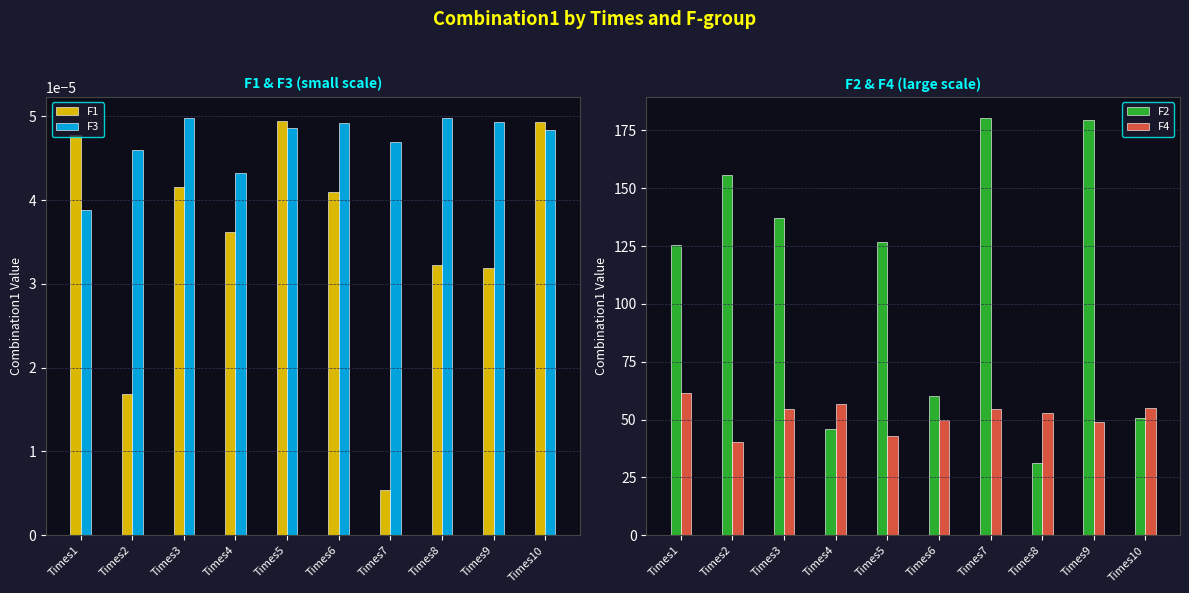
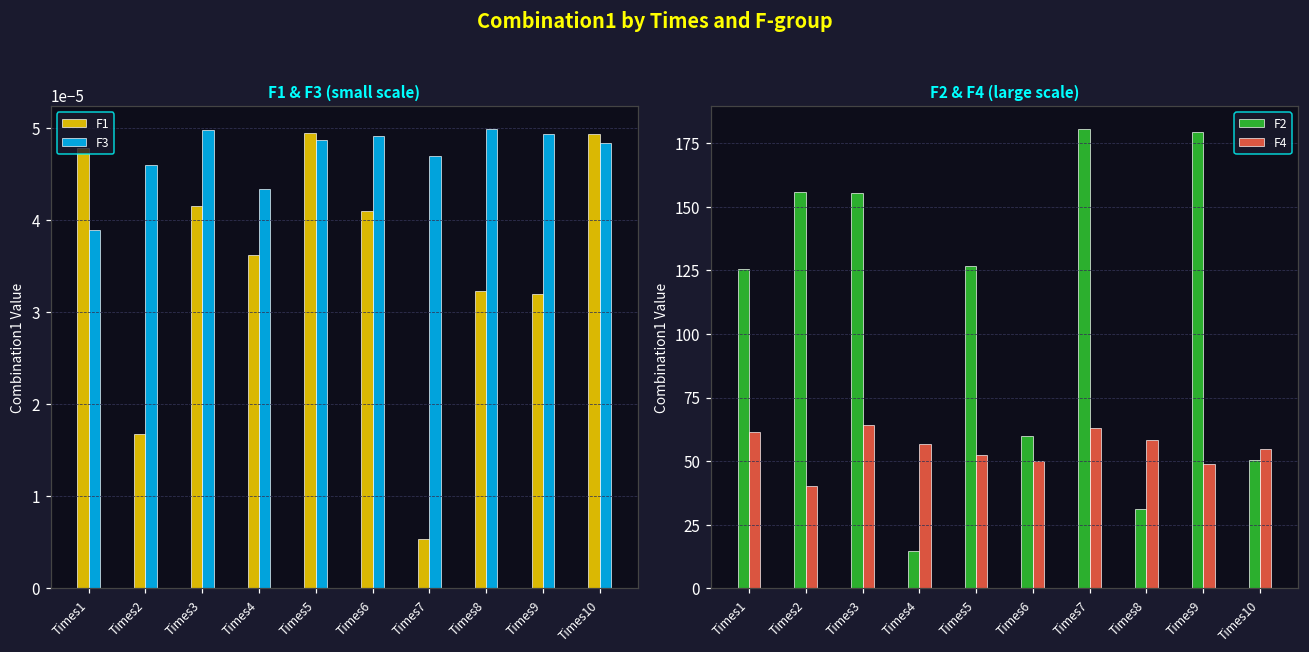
  {
    "F1 & F3 (small scale)": {
      "F1": {
        "Times2": 0.000017,
        "Times3": 0.000042,
        "Times4": 0.000036,
        "Times5": 0.000049,
        "Times6": 0.000041,
        "Times7": 0.000005,
        "Times8": 0.000032,
        "Times9": 0.000032,
        "Times10": 0.000049
      },
      "F3": {
        "Times1": 0.000039,
        "Times2": 0.000046,
        "Times3": 0.000050,
        "Times4": 0.000043,
        "Times5": 0.000049,
        "Times6": 0.000049,
        "Times7": 0.000047,
        "Times8": 0.000050,
        "Times9": 0.000049,
        "Times10": 0.000048
      }
    },
    "F2 & F4 (large scale)": {
      "F2": {
        "Times1": 125,
        "Times2": 156,
-       "Times3": 137,
-       "Times4": 46,
+       "Times3": 156,
+       "Times4": 15,
        "Times5": 127,
        "Times6": 60,
        "Times7": 180,
        "Times8": 31,
        "Times9": 179,
        "Times10": 51
      },
      "F4": {
        "Times1": 62,
        "Times2": 40,
-       "Times3": 55,
+       "Times3": 64,
        "Times4": 57,
-       "Times5": 43,
+       "Times5": 52,
        "Times6": 50,
-       "Times7": 55,
-       "Times8": 53,
+       "Times7": 63,
+       "Times8": 58,
        "Times9": 49,
        "Times10": 55
      }
    }
  }
